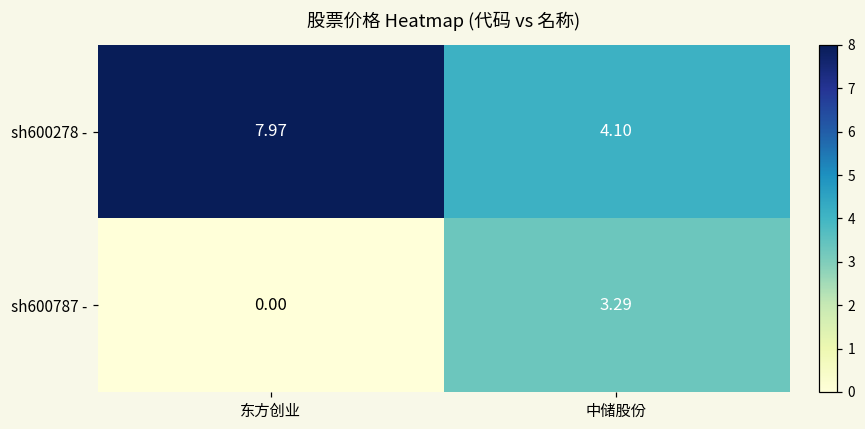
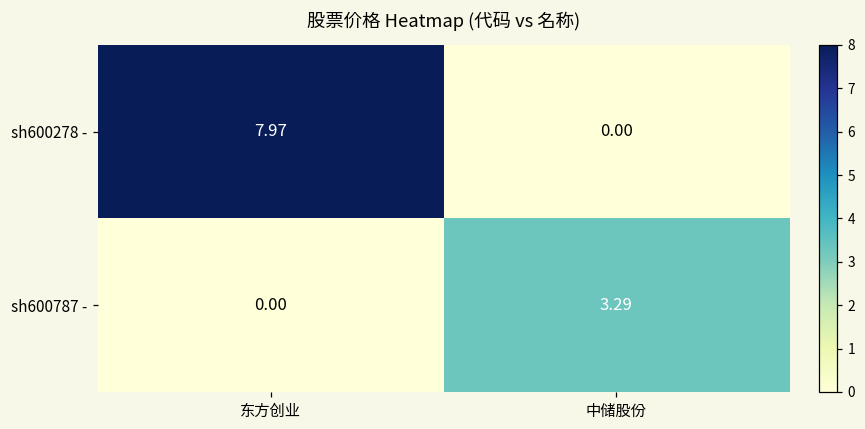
  {
    "sh600278 -": {
      "东方创业": 7.97,
-     "中储股份": 4.10
+     "中储股份": 0.00
    },
    "sh600787 -": {
      "东方创业": 0.00,
      "中储股份": 3.29
    }
  }
